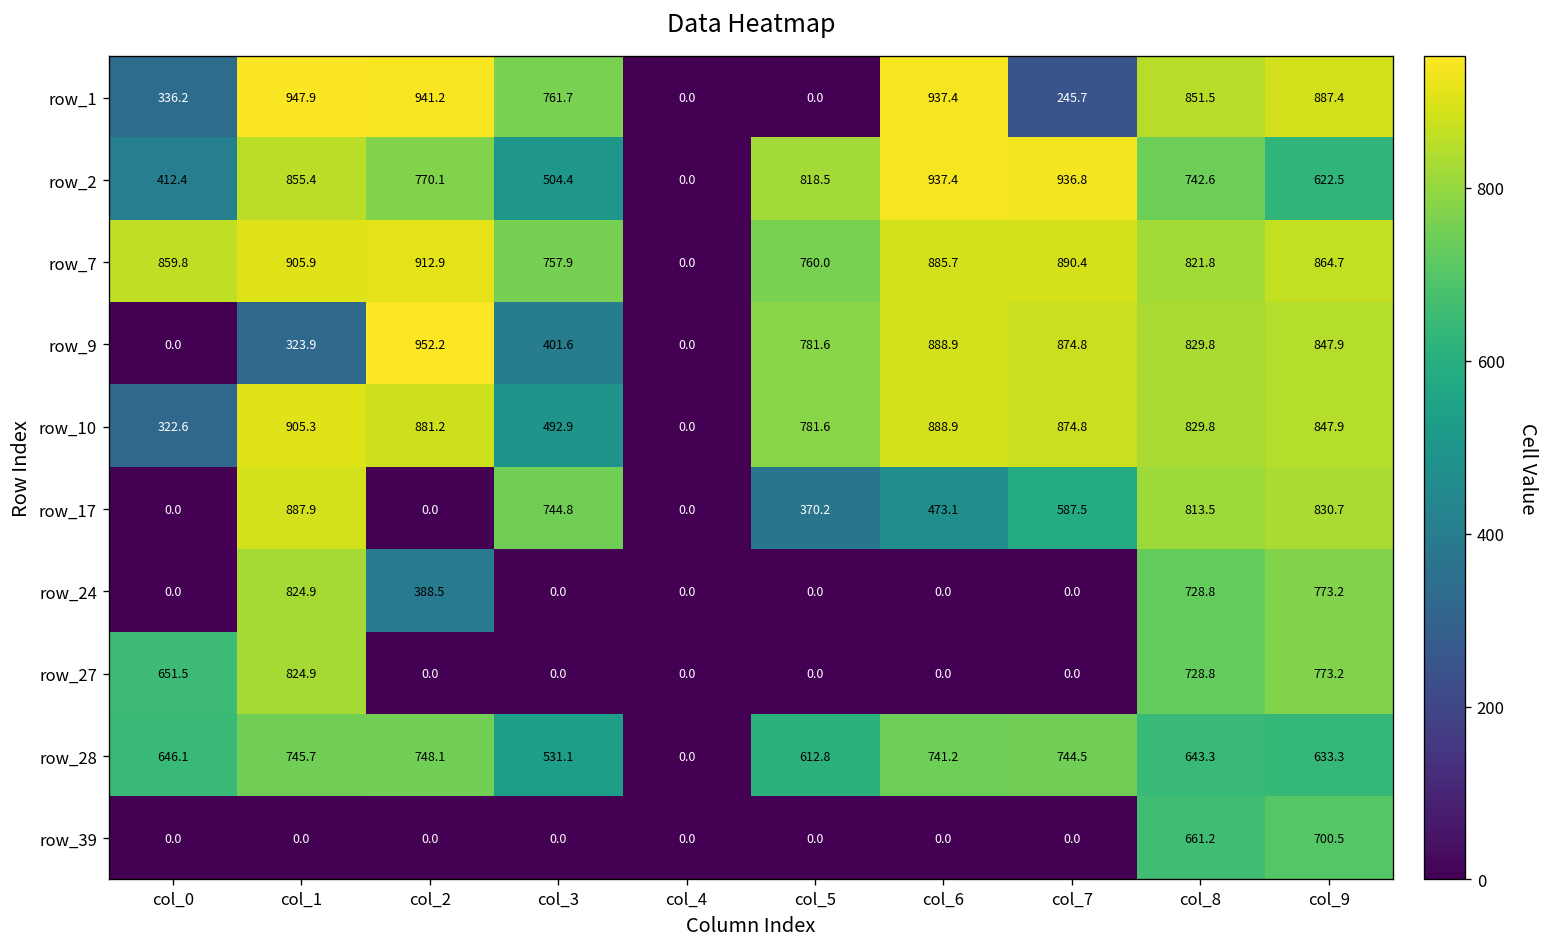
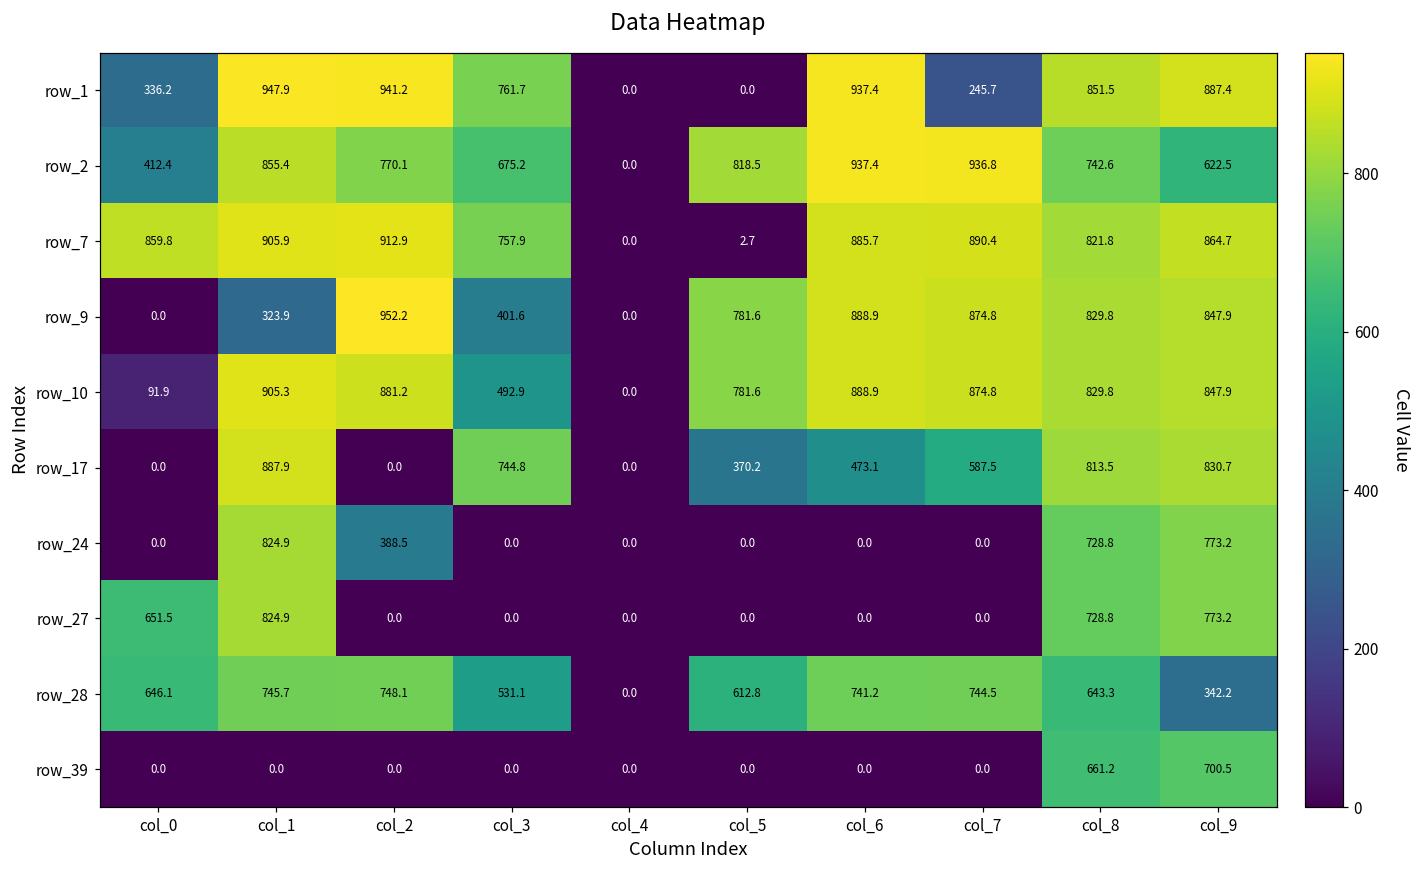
  {
    "row_1": {
      "col_0": 336.2,
      "col_1": 947.9,
      "col_2": 941.2,
      "col_3": 761.7,
      "col_4": 0.0,
      "col_5": 0.0,
      "col_6": 937.4,
      "col_7": 245.7,
      "col_8": 851.5,
      "col_9": 887.4
    },
    "row_2": {
      "col_0": 412.4,
      "col_1": 855.4,
      "col_2": 770.1,
-     "col_3": 504.4,
+     "col_3": 675.2,
      "col_4": 0.0,
      "col_5": 818.5,
      "col_6": 937.4,
      "col_7": 936.8,
      "col_8": 742.6,
      "col_9": 622.5
    },
    "row_7": {
      "col_0": 859.8,
      "col_1": 905.9,
      "col_2": 912.9,
      "col_3": 757.9,
      "col_4": 0.0,
-     "col_5": 760.0,
+     "col_5": 2.7,
      "col_6": 885.7,
      "col_7": 890.4,
      "col_8": 821.8,
      "col_9": 864.7
    },
    "row_9": {
      "col_0": 0.0,
      "col_1": 323.9,
      "col_2": 952.2,
      "col_3": 401.6,
      "col_4": 0.0,
      "col_5": 781.6,
      "col_6": 888.9,
      "col_7": 874.8,
      "col_8": 829.8,
      "col_9": 847.9
    },
    "row_10": {
-     "col_0": 322.6,
+     "col_0": 91.9,
      "col_1": 905.3,
      "col_2": 881.2,
      "col_3": 492.9,
      "col_4": 0.0,
      "col_5": 781.6,
      "col_6": 888.9,
      "col_7": 874.8,
      "col_8": 829.8,
      "col_9": 847.9
    },
    "row_17": {
      "col_0": 0.0,
      "col_1": 887.9,
      "col_2": 0.0,
      "col_3": 744.8,
      "col_4": 0.0,
      "col_5": 370.2,
      "col_6": 473.1,
      "col_7": 587.5,
      "col_8": 813.5,
      "col_9": 830.7
    },
    "row_24": {
      "col_0": 0.0,
      "col_1": 824.9,
      "col_2": 388.5,
      "col_3": 0.0,
      "col_4": 0.0,
      "col_5": 0.0,
      "col_6": 0.0,
      "col_7": 0.0,
      "col_8": 728.8,
      "col_9": 773.2
    },
    "row_27": {
      "col_0": 651.5,
      "col_1": 824.9,
      "col_2": 0.0,
      "col_3": 0.0,
      "col_4": 0.0,
      "col_5": 0.0,
      "col_6": 0.0,
      "col_7": 0.0,
      "col_8": 728.8,
      "col_9": 773.2
    },
    "row_28": {
      "col_0": 646.1,
      "col_1": 745.7,
      "col_2": 748.1,
      "col_3": 531.1,
      "col_4": 0.0,
      "col_5": 612.8,
      "col_6": 741.2,
      "col_7": 744.5,
      "col_8": 643.3,
-     "col_9": 633.3
+     "col_9": 342.2
    },
    "row_39": {
      "col_0": 0.0,
      "col_1": 0.0,
      "col_2": 0.0,
      "col_3": 0.0,
      "col_4": 0.0,
      "col_5": 0.0,
      "col_6": 0.0,
      "col_7": 0.0,
      "col_8": 661.2,
      "col_9": 700.5
    }
  }
